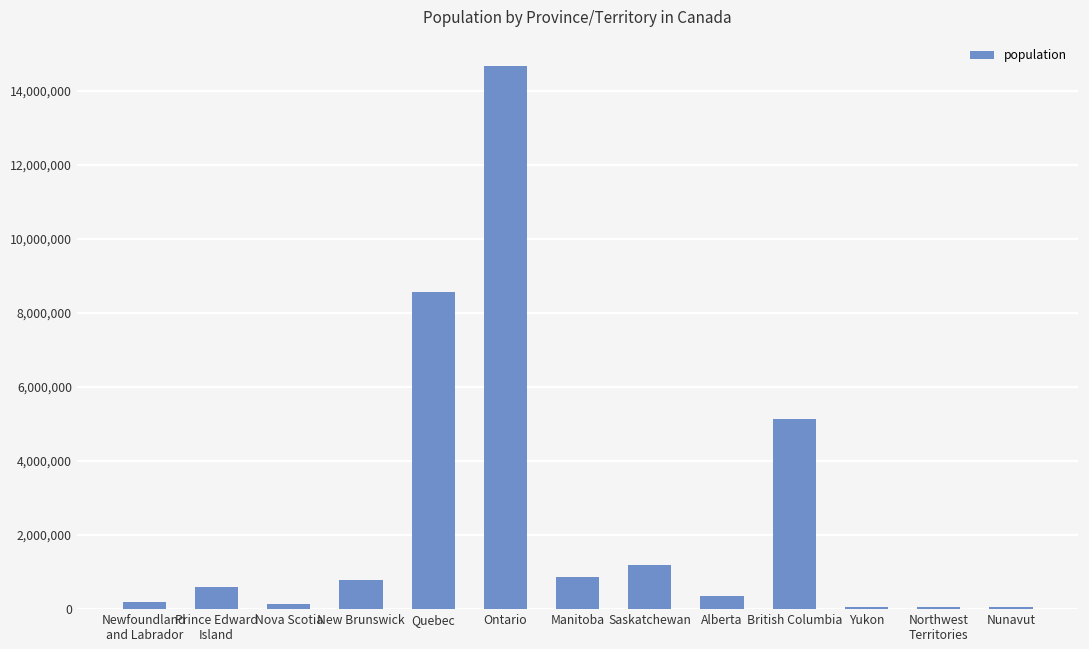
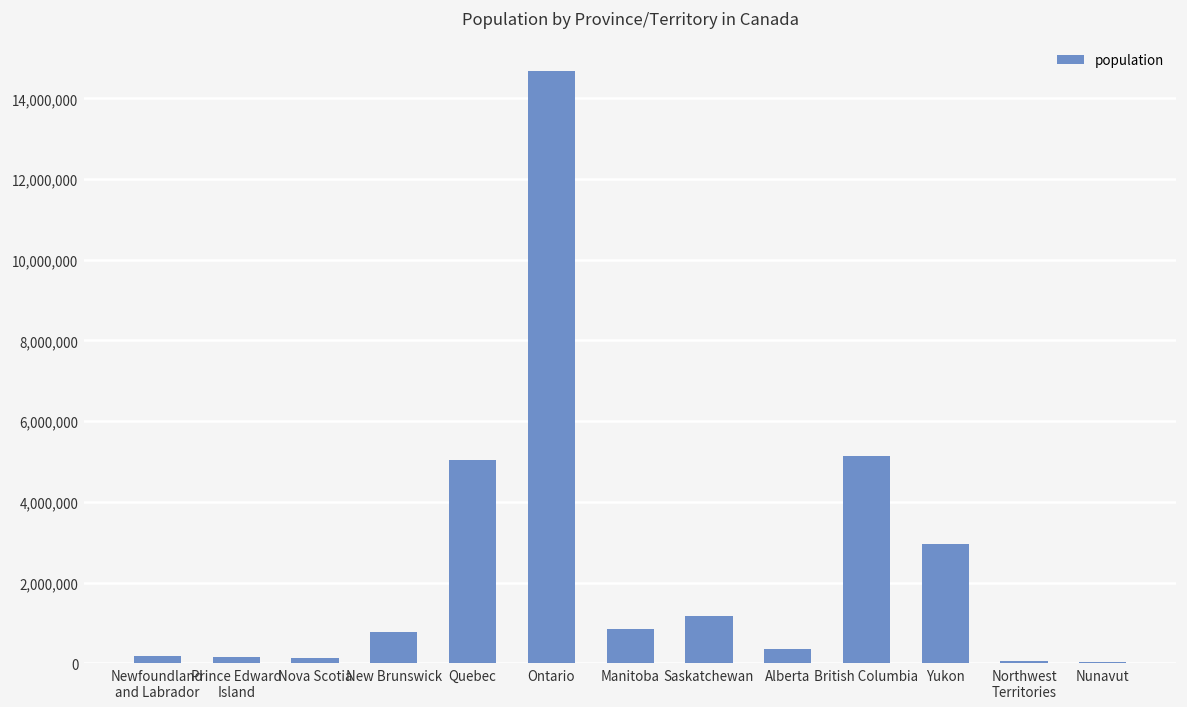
  {
    "Newfoundland and Labrador": "200,000",
-   "Prince Edward Island": "600,000",
+   "Prince Edward Island": "200,000",
    "Nova Scotia": "100,000",
    "New Brunswick": "800,000",
-   "Quebec": "8,600,000",
+   "Quebec": "5,000,000",
    "Ontario": "14,700,000",
    "Manitoba": "900,000",
    "Saskatchewan": "1,200,000",
    "Alberta": "300,000",
    "British Columbia": "5,100,000",
-   "Yukon": "0"
+   "Yukon": "3,000,000"
  }
